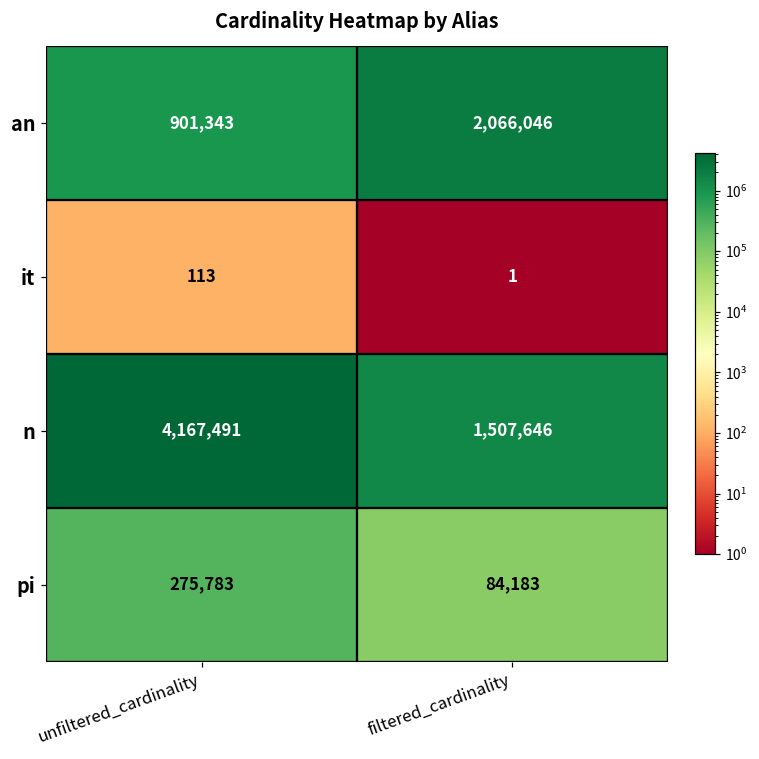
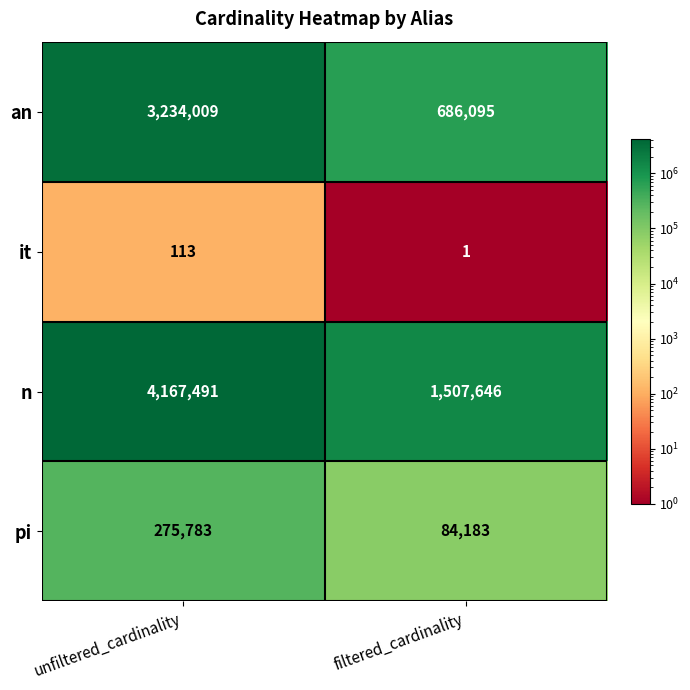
  {
    "an": {
-     "unfiltered_cardinality": "901,343",
-     "filtered_cardinality": "2,066,046"
+     "unfiltered_cardinality": "3,234,009",
+     "filtered_cardinality": "686,095"
    },
    "it": {
      "unfiltered_cardinality": "113",
      "filtered_cardinality": "1"
    },
    "n": {
      "unfiltered_cardinality": "4,167,491",
      "filtered_cardinality": "1,507,646"
    },
    "pi": {
      "unfiltered_cardinality": "275,783",
      "filtered_cardinality": "84,183"
    }
  }
